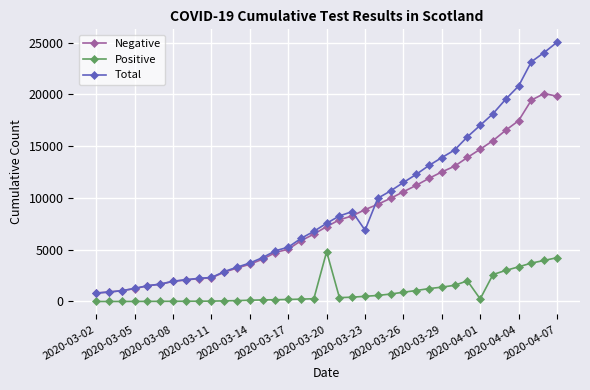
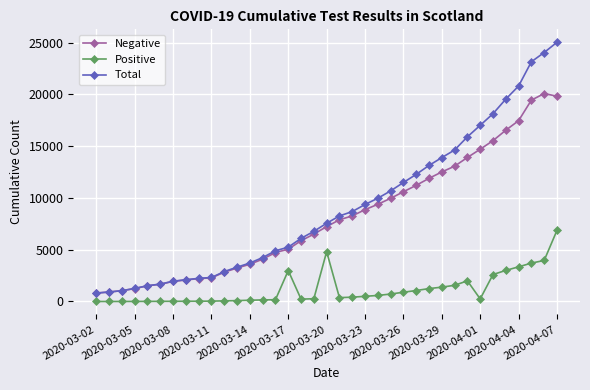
  {
    "Negative": {
      "2020-03-20": 7200,
      "2020-03-23": 8900,
      "2020-03-26": 10600,
      "2020-03-29": 12500,
      "2020-04-01": 14700,
      "2020-04-04": 17500,
      "2020-04-07": 19800
    },
    "Positive": {
      "2020-03-02": 0,
      "2020-03-05": 0,
      "2020-03-08": 0,
      "2020-03-11": 0,
      "2020-03-14": 100,
-     "2020-03-17": 200,
+     "2020-03-17": 3000,
      "2020-03-20": 4800,
      "2020-03-23": 500,
      "2020-03-26": 900,
      "2020-03-29": 1400,
      "2020-04-01": 200,
      "2020-04-04": 3300,
-     "2020-04-07": 4200
+     "2020-04-07": 6900
    },
    "Total": {
      "2020-03-20": 7600,
-     "2020-03-23": 6900,
+     "2020-03-23": 9400,
      "2020-03-26": 11500,
      "2020-03-29": 13900,
      "2020-04-01": 17000,
      "2020-04-04": 20800,
      "2020-04-07": 25000
    }
  }
